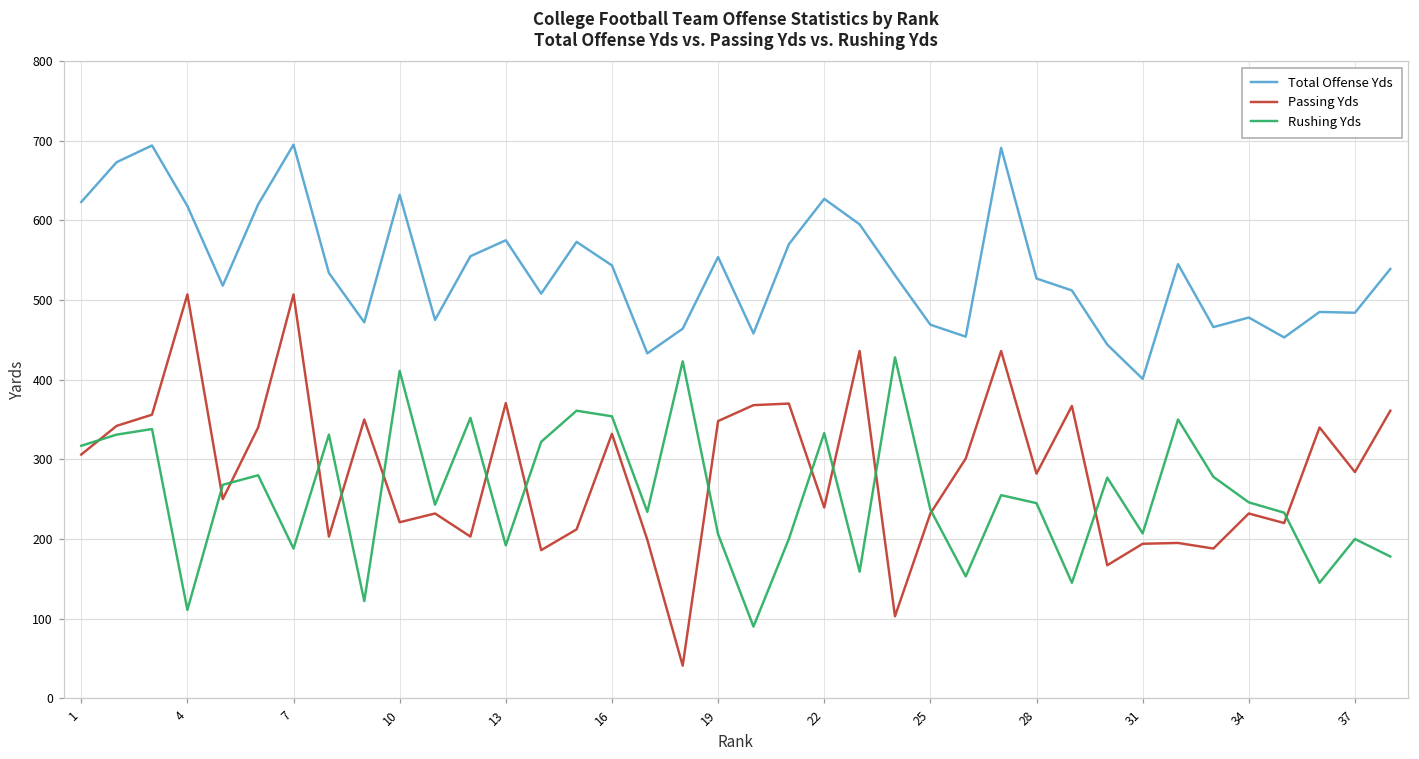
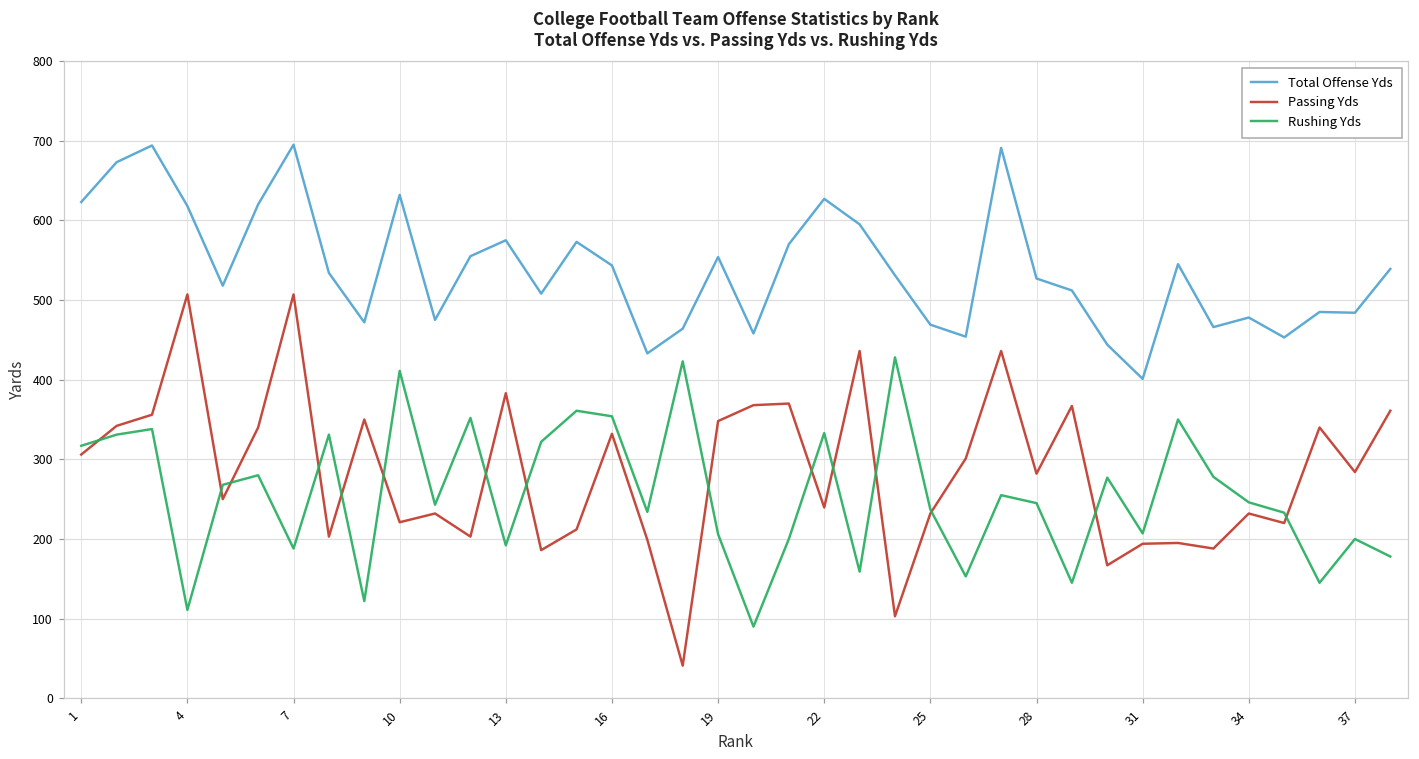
  {
    "Total Offense Yds": {
      "1": 620,
      "4": 620,
      "7": 700,
      "10": 630,
      "13": 580,
      "16": 540,
      "19": 550,
      "22": 630,
      "25": 470,
      "28": 530,
      "31": 400,
      "34": 480,
      "37": 480
    },
    "Passing Yds": {
      "1": 310,
      "4": 510,
      "7": 510,
      "10": 220,
-     "13": 370,
+     "13": 380,
      "16": 330,
      "19": 350,
      "22": 240,
      "25": 230,
      "28": 280,
      "31": 190,
      "34": 230,
      "37": 280
    },
    "Rushing Yds": {
      "1": 320,
      "4": 110,
      "7": 190,
      "10": 410,
      "13": 190,
      "16": 350,
      "19": 210,
      "22": 330,
      "25": 240,
      "28": 250,
      "31": 210,
      "34": 250,
      "37": 200
    }
  }
